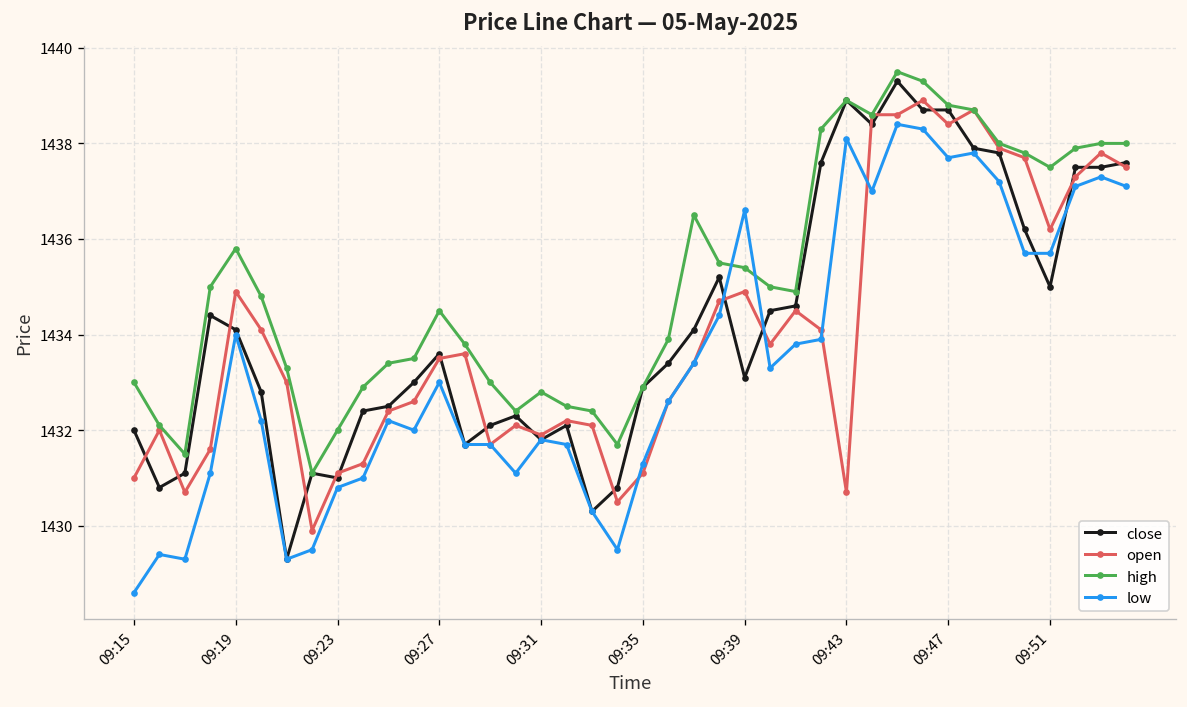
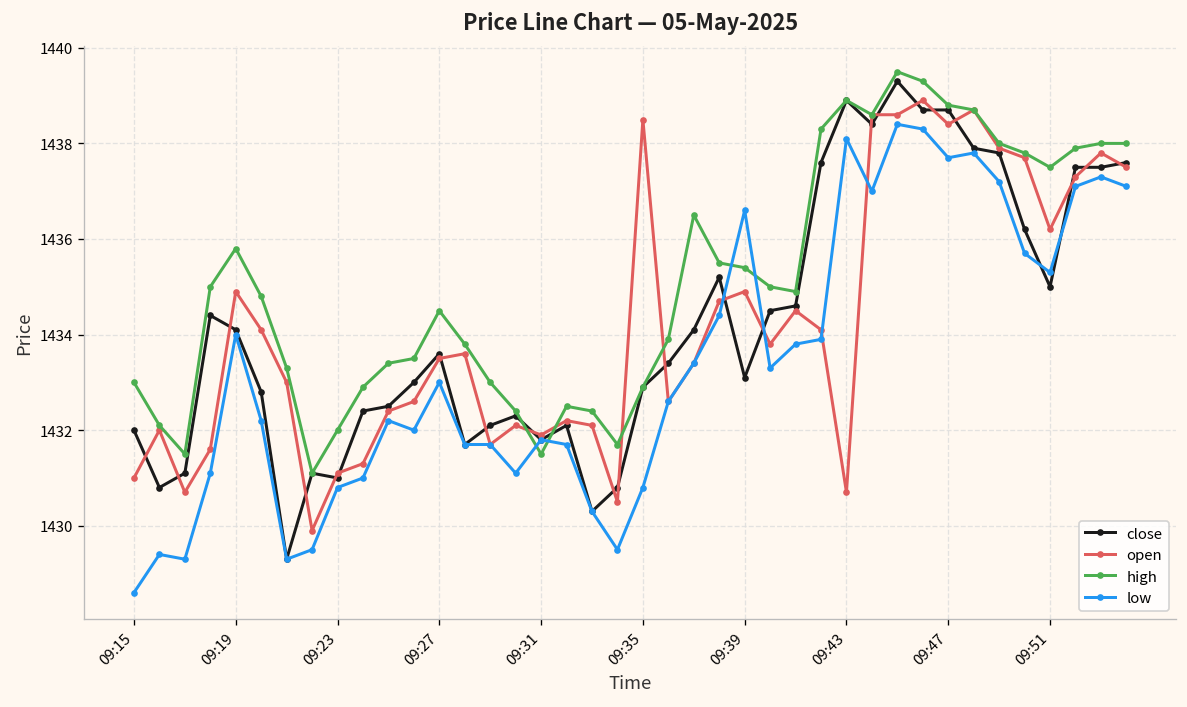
  {
    "close": {
      "09:15": 1432.0,
      "09:19": 1434.1,
      "09:23": 1431.0,
      "09:27": 1433.6,
      "09:39": 1433.1,
      "09:47": 1438.7,
      "09:51": 1435.0
    },
    "open": {
      "09:15": 1431.0,
      "09:19": 1434.9,
      "09:23": 1431.1,
      "09:27": 1433.5,
      "09:31": 1431.9,
-     "09:35": 1431.1,
+     "09:35": 1438.5,
      "09:39": 1434.9,
      "09:43": 1430.7,
      "09:47": 1438.4,
      "09:51": 1436.2
    },
    "high": {
      "09:15": 1433.0,
      "09:19": 1435.8,
      "09:23": 1432.0,
      "09:27": 1434.5,
-     "09:31": 1432.8,
+     "09:31": 1431.5,
      "09:39": 1435.4,
      "09:47": 1438.8,
      "09:51": 1437.5
    },
    "low": {
      "09:15": 1428.6,
      "09:19": 1434.0,
      "09:23": 1430.8,
      "09:27": 1433.0,
-     "09:35": 1431.3,
+     "09:35": 1430.8,
      "09:39": 1436.6,
      "09:43": 1438.1,
      "09:47": 1437.7,
-     "09:51": 1435.7
+     "09:51": 1435.3
    }
  }
